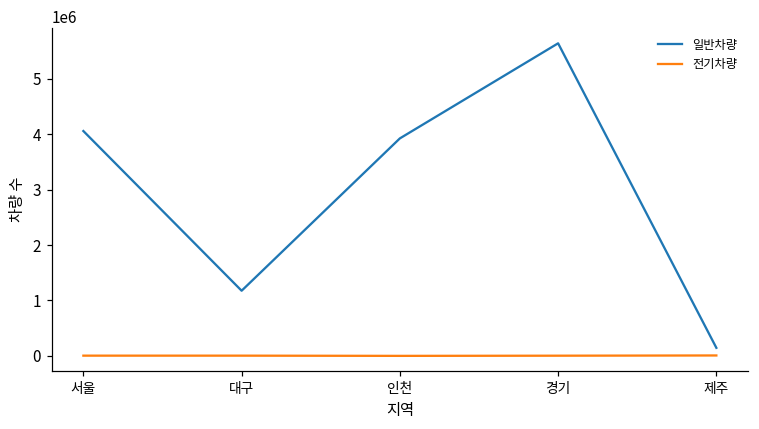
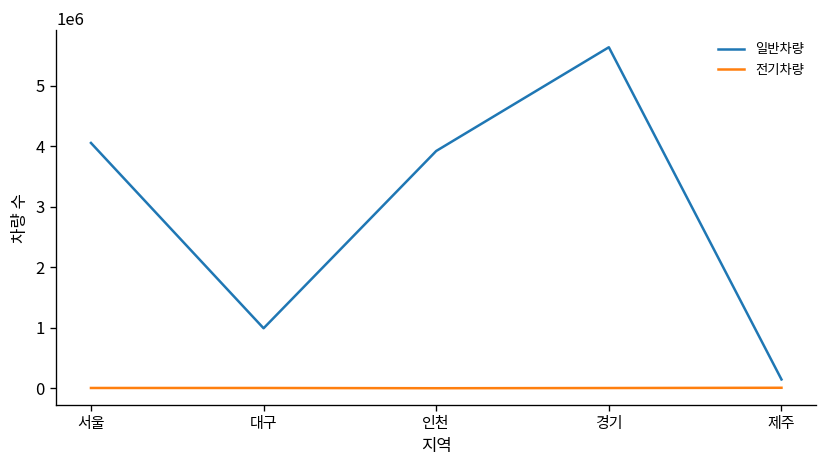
  {
    "일반차량": {
      "서울": 4100000,
-     "대구": 1200000,
+     "대구": 1000000,
      "인천": 3900000,
      "경기": 5600000,
      "제주": 100000
    },
    "전기차량": {
      "서울": 0,
      "대구": 0,
      "인천": 0,
      "경기": 0,
      "제주": 0
    }
  }
